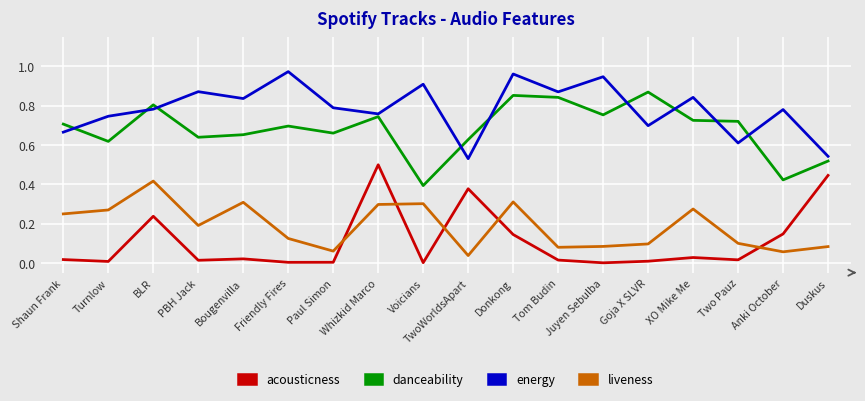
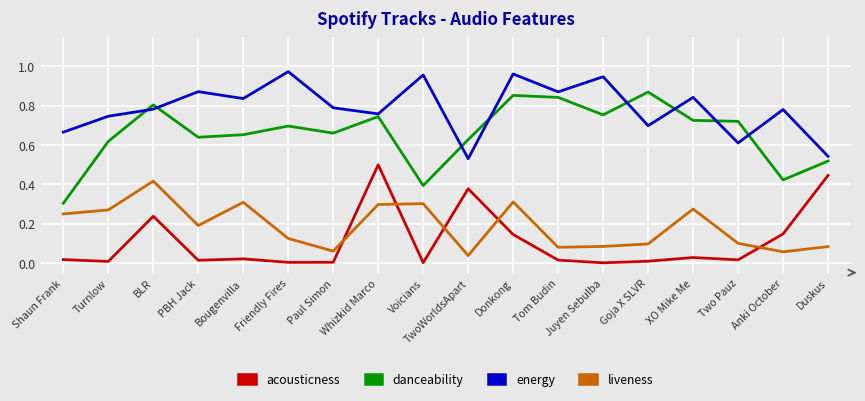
  {
    "acousticness": {
      "Shaun Frank": 0.02,
      "Turnlow": 0.01,
      "BLR": 0.24,
      "PBH Jack": 0.01,
      "Bougenvilla": 0.02,
      "Friendly Fires": 0.00,
      "Paul Simon": 0.00,
      "Whizkid Marco": 0.50,
      "Voicians": 0.00,
      "TwoWorldsApart": 0.38,
      "Donkong": 0.14,
      "Tom Budin": 0.01,
      "Juyen Sebulba": 0.00,
      "Goja X SLVR": 0.01,
      "XO Mike Me": 0.03,
      "Two Pauz": 0.02,
      "Anki October": 0.15,
      "Duskus": 0.45
    },
    "danceability": {
-     "Shaun Frank": 0.71,
+     "Shaun Frank": 0.30,
      "Turnlow": 0.62,
      "BLR": 0.80,
      "PBH Jack": 0.64,
      "Bougenvilla": 0.65,
      "Friendly Fires": 0.70,
      "Paul Simon": 0.66,
      "Voicians": 0.39,
      "TwoWorldsApart": 0.63,
      "Donkong": 0.85,
      "Tom Budin": 0.84,
      "Juyen Sebulba": 0.75,
      "Goja X SLVR": 0.87,
      "XO Mike Me": 0.73,
      "Two Pauz": 0.72,
      "Anki October": 0.42,
      "Duskus": 0.52
    },
    "energy": {
      "Shaun Frank": 0.67,
      "Turnlow": 0.75,
      "BLR": 0.78,
      "PBH Jack": 0.87,
      "Bougenvilla": 0.84,
      "Friendly Fires": 0.97,
      "Paul Simon": 0.79,
-     "Voicians": 0.91,
+     "Voicians": 0.96,
      "TwoWorldsApart": 0.53,
      "Donkong": 0.96,
      "Tom Budin": 0.87,
      "Juyen Sebulba": 0.95,
      "Goja X SLVR": 0.70,
      "XO Mike Me": 0.84,
      "Two Pauz": 0.61,
      "Anki October": 0.78,
      "Duskus": 0.54
    },
    "liveness": {
      "Shaun Frank": 0.25,
      "Turnlow": 0.27,
      "BLR": 0.42,
      "PBH Jack": 0.19,
      "Bougenvilla": 0.31,
      "Friendly Fires": 0.12,
      "Paul Simon": 0.06,
      "Whizkid Marco": 0.30,
      "Voicians": 0.30,
      "TwoWorldsApart": 0.04,
      "Donkong": 0.31,
      "Tom Budin": 0.08,
      "Juyen Sebulba": 0.08,
      "Goja X SLVR": 0.10,
      "XO Mike Me": 0.27,
      "Two Pauz": 0.10,
      "Anki October": 0.06,
      "Duskus": 0.08
    }
  }
